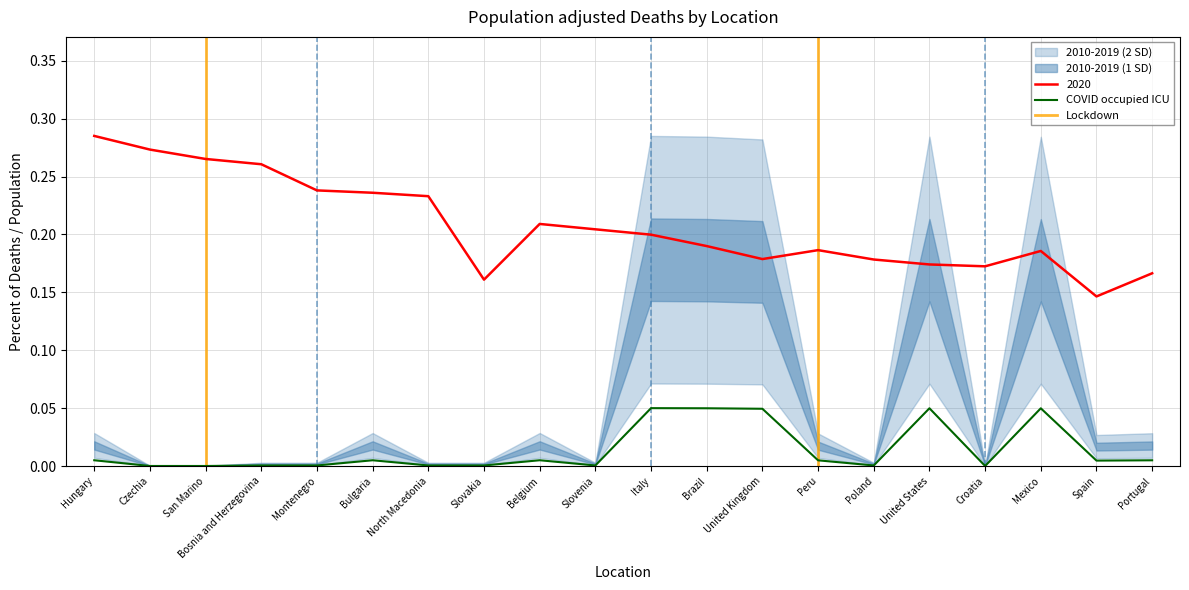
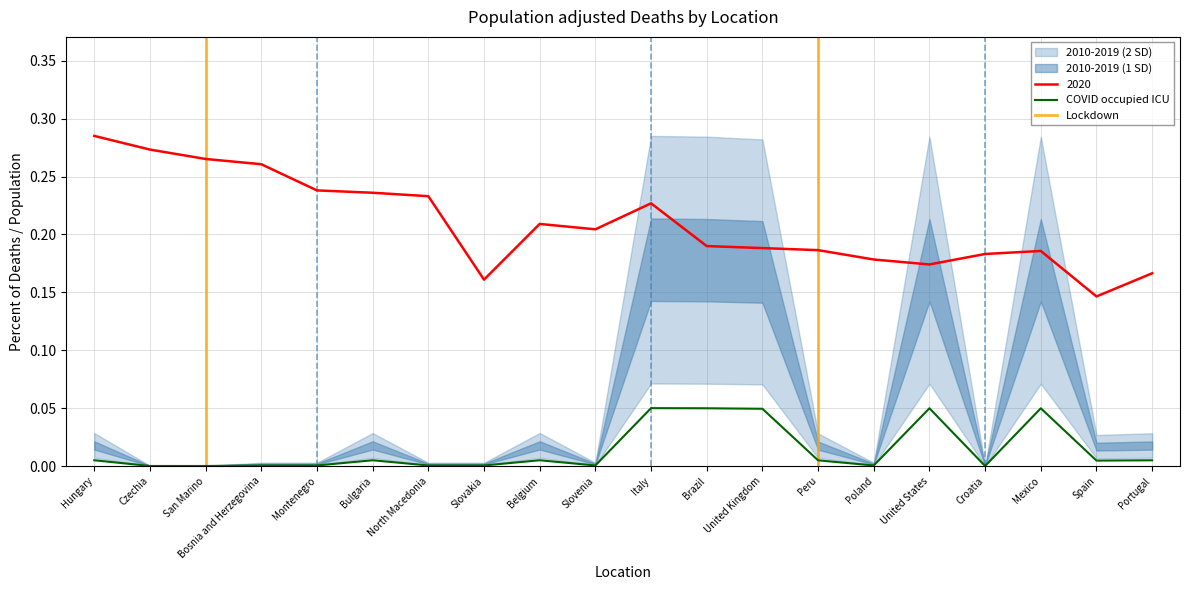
  {
    "2020": {
      "Hungary": 0.285,
      "Czechia": 0.273,
      "San Marino": 0.265,
      "Bosnia and Herzegovina": 0.261,
      "Montenegro": 0.238,
      "Bulgaria": 0.236,
      "North Macedonia": 0.233,
      "Slovakia": 0.161,
      "Belgium": 0.209,
      "Slovenia": 0.204,
-     "Italy": 0.200,
+     "Italy": 0.227,
      "Brazil": 0.190,
-     "United Kingdom": 0.179,
+     "United Kingdom": 0.188,
      "Peru": 0.186,
      "Poland": 0.178,
      "United States": 0.174,
-     "Croatia": 0.172,
+     "Croatia": 0.183,
      "Mexico": 0.186,
      "Spain": 0.146,
      "Portugal": 0.166
    },
    "COVID occupied ICU": {
      "Hungary": 0.005,
      "Bulgaria": 0.005,
      "Belgium": 0.005,
      "Italy": 0.050,
      "Brazil": 0.050,
      "United Kingdom": 0.049,
      "Peru": 0.005,
      "United States": 0.050,
      "Mexico": 0.050,
      "Spain": 0.005,
      "Portugal": 0.005
    }
  }
